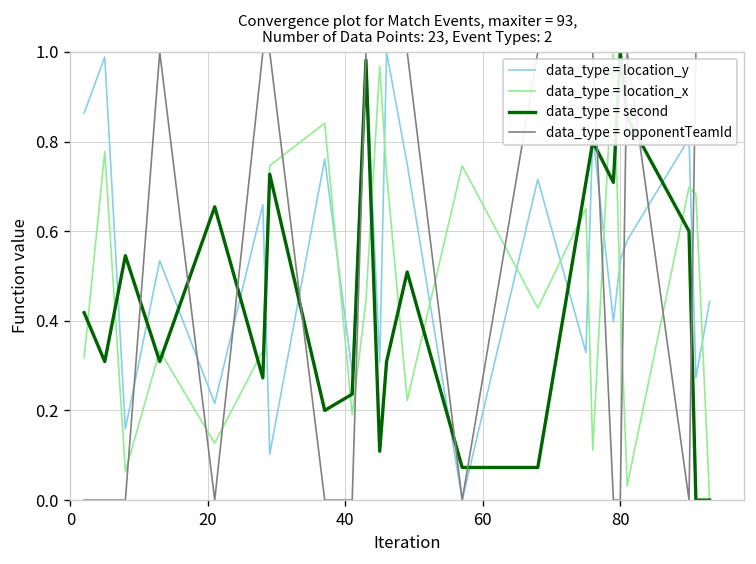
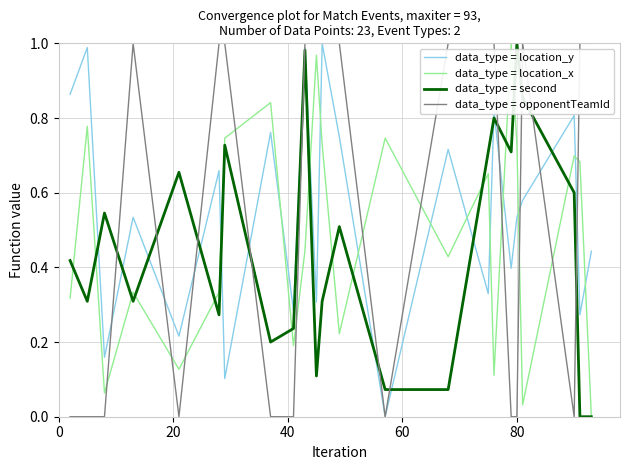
  {
    "data_type = location_y": {
      "80": 0.53
    },
    "data_type = location_x": {
-     "80": 0.44
+     "80": 0.73
    },
    "data_type = second": {
      "80": 1.00
    },
    "data_type = opponentTeamId": {
      "80": 0.00
    }
  }
